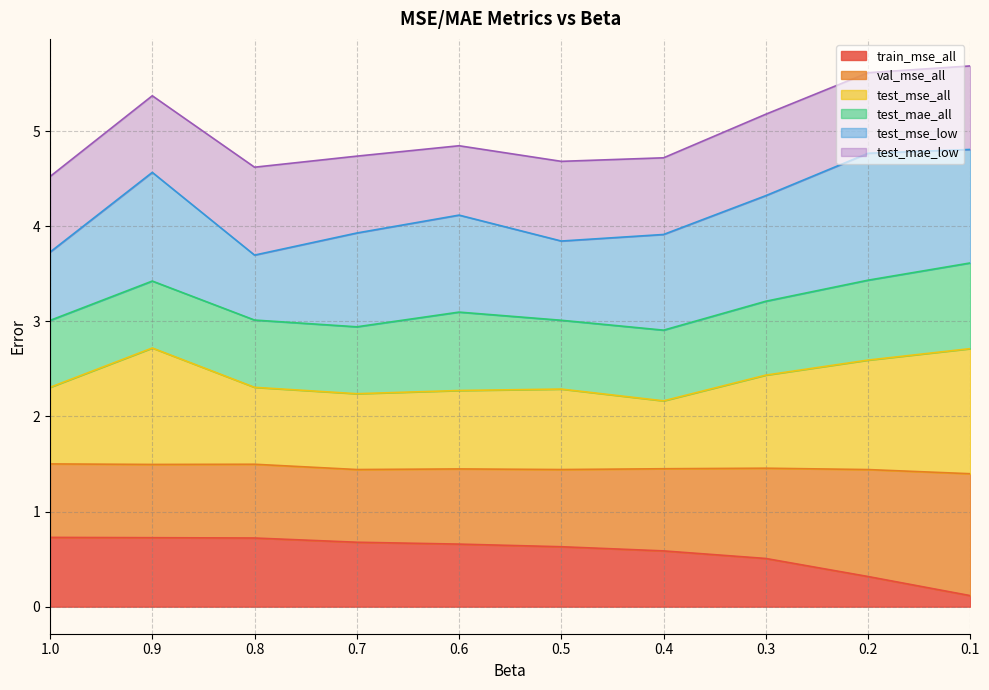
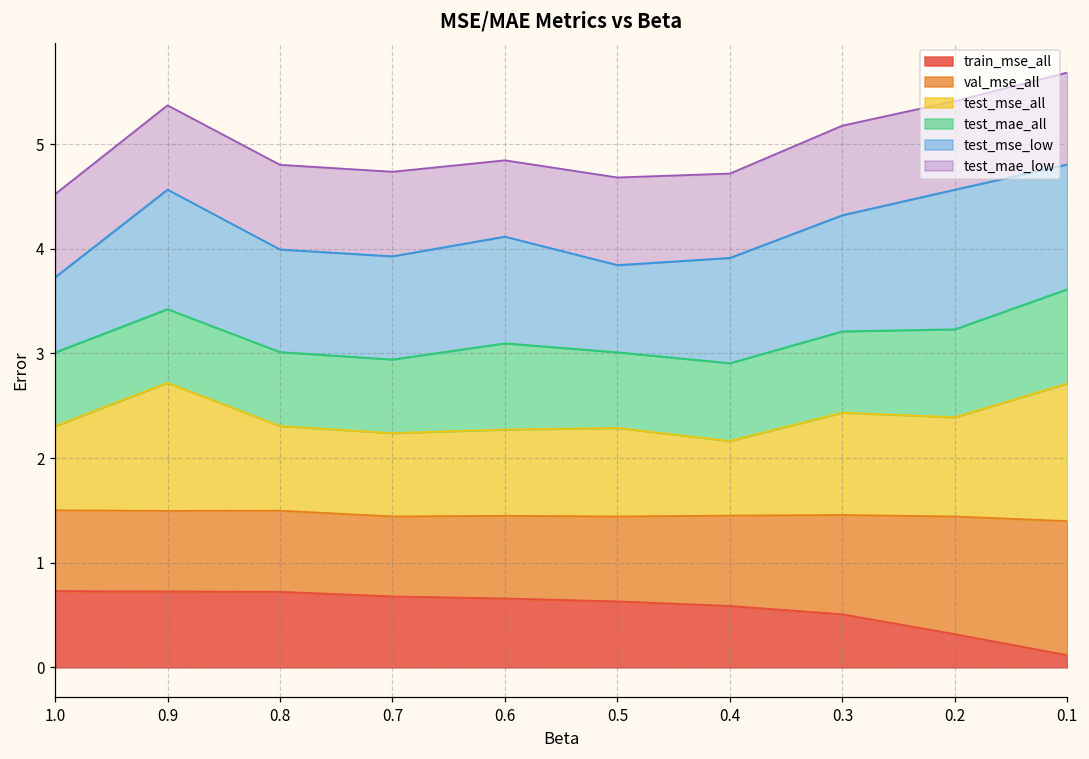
  {
    "test_mse_all": {
      "1.0": 0.8,
      "0.9": 1.2,
      "0.8": 0.8,
      "0.7": 0.8,
      "0.6": 0.8,
      "0.5": 0.8,
      "0.4": 0.7,
      "0.3": 1.0,
-     "0.2": 1.2,
+     "0.2": 0.9,
      "0.1": 1.3
    },
    "test_mae_all": {
      "1.0": 0.7,
      "0.9": 0.7,
      "0.8": 0.7,
      "0.7": 0.7,
      "0.6": 0.8,
      "0.5": 0.7,
      "0.4": 0.7,
      "0.3": 0.8,
      "0.2": 0.8,
      "0.1": 0.9
    },
    "test_mse_low": {
      "1.0": 0.7,
      "0.9": 1.1,
-     "0.8": 0.7,
+     "0.8": 1.0,
      "0.7": 1.0,
      "0.6": 1.0,
      "0.5": 0.8,
      "0.4": 1.0,
      "0.3": 1.1,
      "0.1": 1.2
    },
    "test_mae_low": {
      "1.0": 0.8,
      "0.9": 0.8,
-     "0.8": 0.9,
+     "0.8": 0.8,
      "0.7": 0.8,
      "0.6": 0.7,
      "0.5": 0.8,
      "0.4": 0.8,
      "0.3": 0.9,
      "0.1": 0.9
    }
  }
